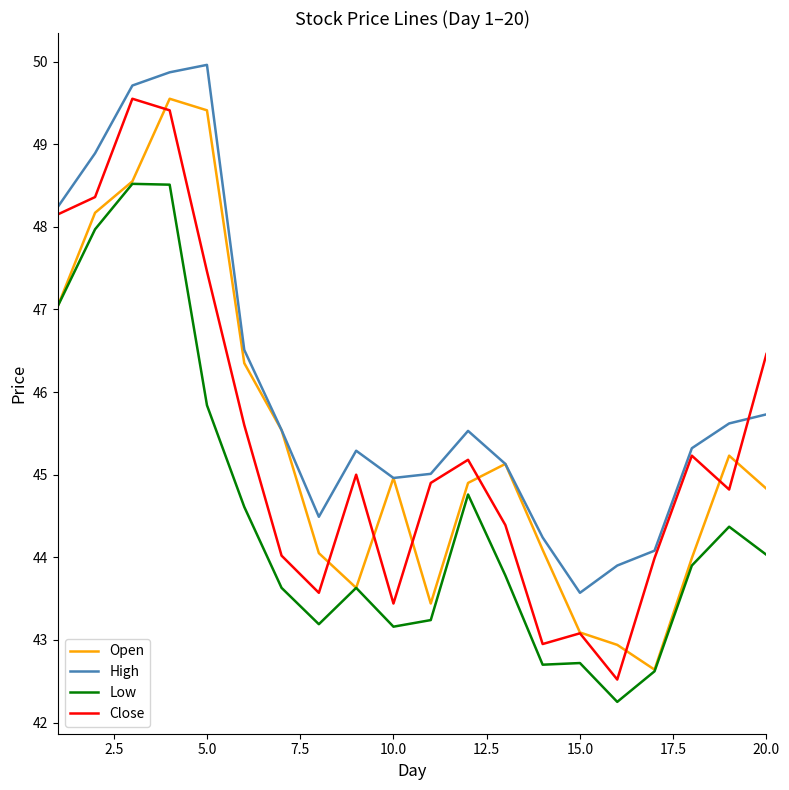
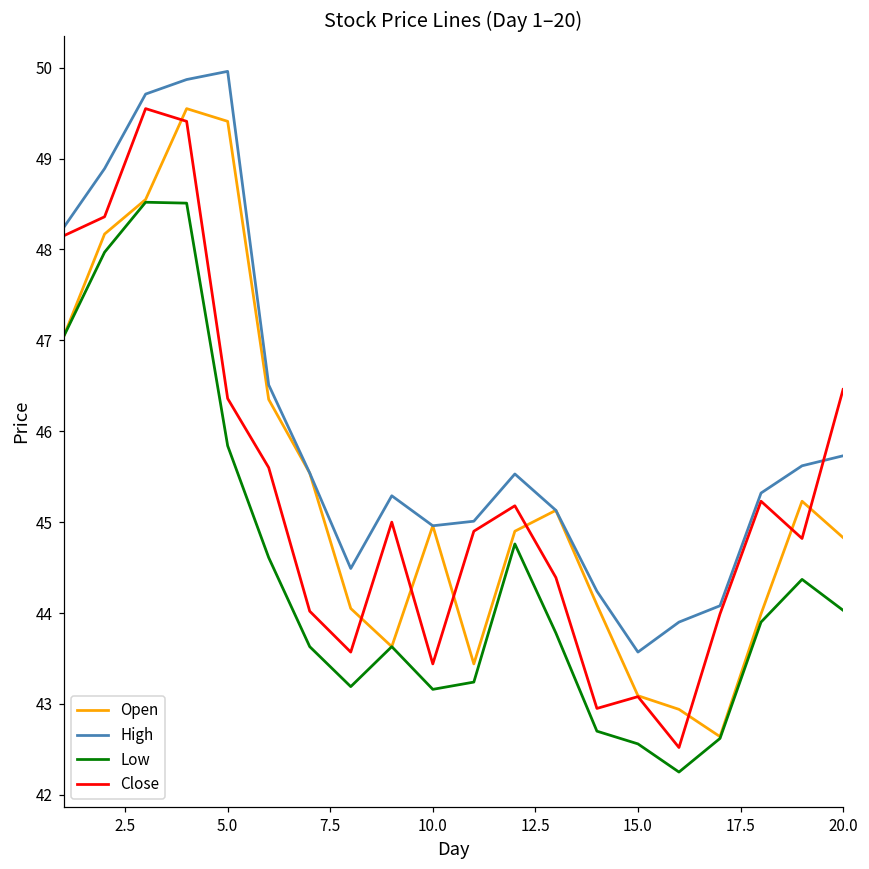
  {
    "Open": {
      "5.0": 49.4,
      "20.0": 44.8
    },
    "High": {
      "5.0": 50.0,
      "15.0": 43.6,
      "20.0": 45.7
    },
    "Low": {
      "5.0": 45.8,
      "10.0": 43.2,
-     "15.0": 42.7,
+     "15.0": 42.6,
      "20.0": 44.0
    },
    "Close": {
-     "5.0": 47.5,
+     "5.0": 46.4,
      "10.0": 43.4,
      "20.0": 46.5
    }
  }
